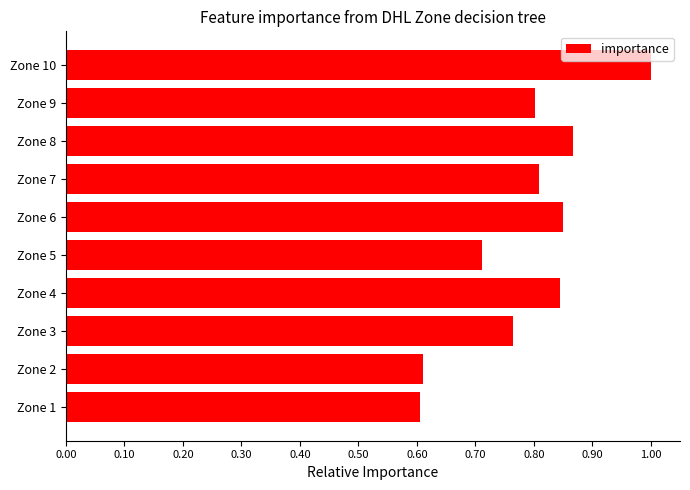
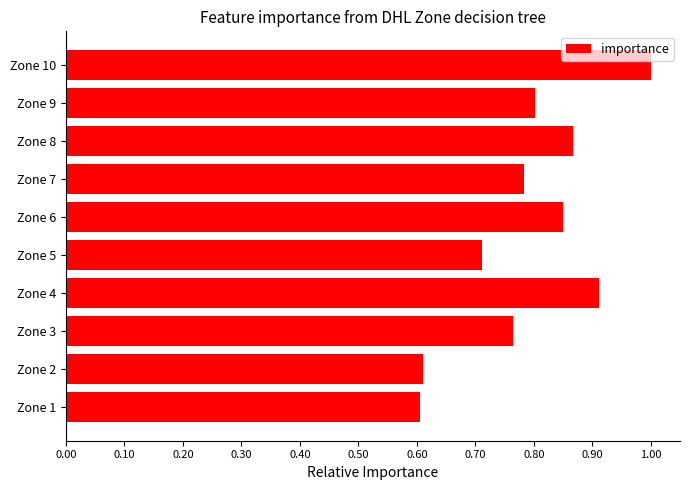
  {
    "Zone 10": 1.00,
    "Zone 9": 0.80,
    "Zone 8": 0.87,
-   "Zone 7": 0.81,
+   "Zone 7": 0.78,
    "Zone 6": 0.85,
    "Zone 5": 0.71,
-   "Zone 4": 0.84,
+   "Zone 4": 0.91,
    "Zone 3": 0.76,
    "Zone 2": 0.61,
    "Zone 1": 0.60
  }
